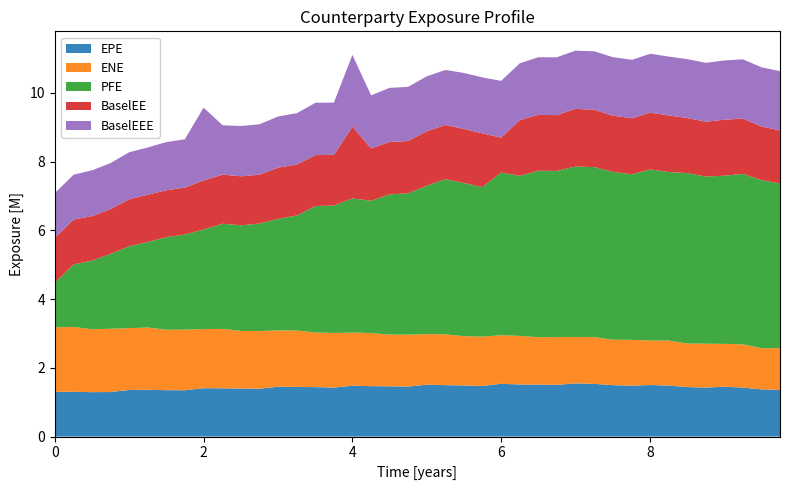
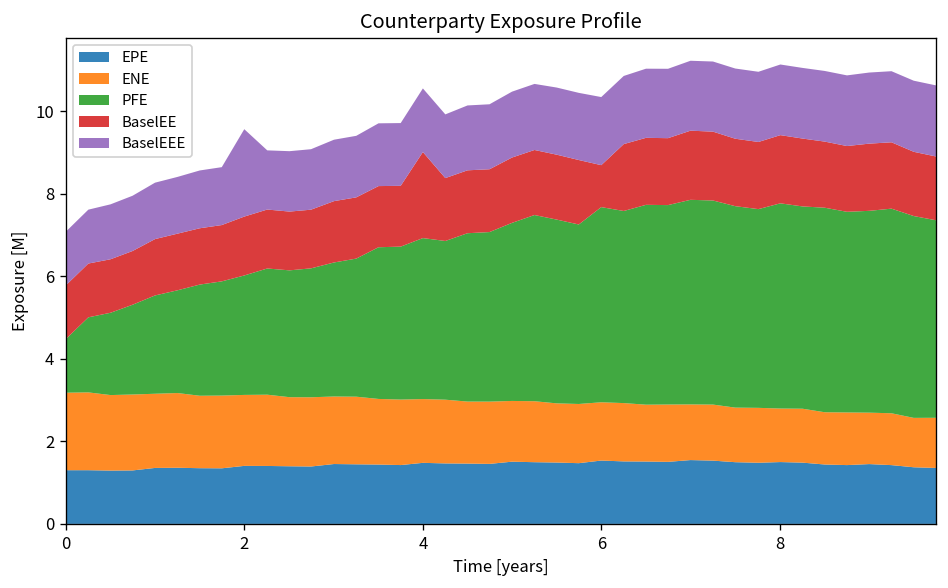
  {
    "EPE": {
      "0": 1.3,
      "2": 1.4,
      "4": 1.5,
      "6": 1.5
    },
    "ENE": {
      "0": 1.9,
      "2": 1.7,
      "4": 1.5,
      "6": 1.4
    },
    "PFE": {
      "0": 1.3,
      "2": 2.9,
      "4": 3.9,
      "6": 4.7
    },
    "BaselEE": {
      "0": 1.3,
      "2": 1.4,
      "4": 2.1,
      "6": 1.0
    },
    "BaselEEE": {
      "0": 1.3,
      "2": 2.1,
-     "4": 2.1,
+     "4": 1.5,
      "6": 1.7
    }
  }
